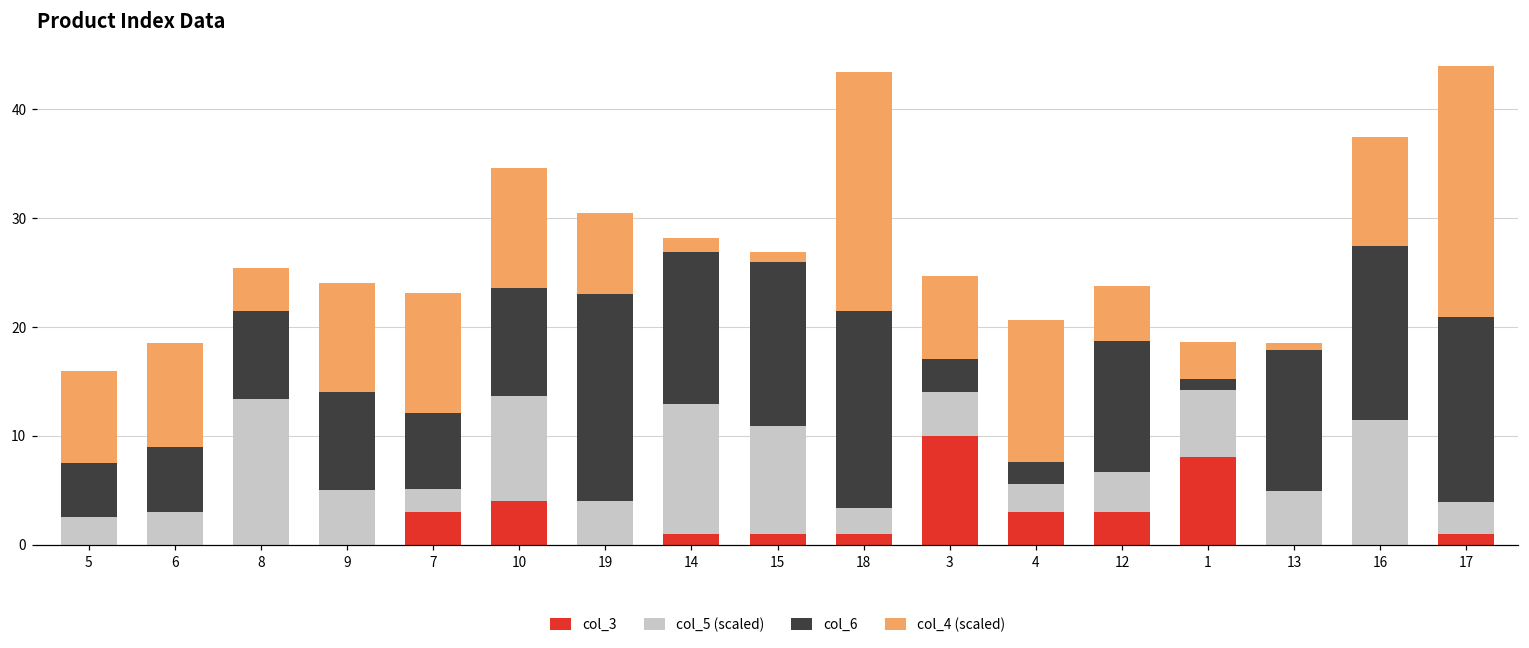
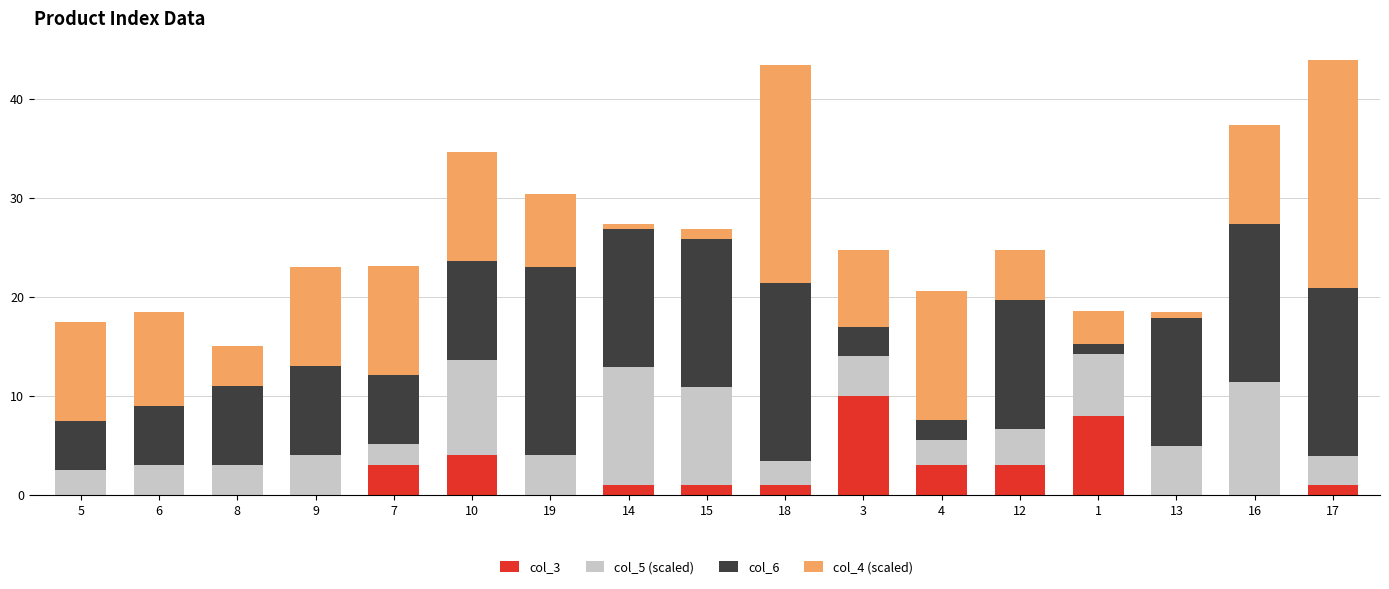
  {
    "col_3": {
      "5": 0,
      "6": 0,
      "8": 0,
      "9": 0,
      "7": 3,
      "10": 4,
      "19": 0,
      "14": 1,
      "15": 1,
      "18": 1,
      "3": 10,
      "4": 3,
      "12": 3,
      "1": 8,
      "13": 0,
      "16": 0,
      "17": 1
    },
    "col_5 (scaled)": {
      "5": 3,
      "6": 3,
-     "8": 13,
-     "9": 5,
+     "8": 3,
+     "9": 4,
      "7": 2,
      "10": 10,
      "19": 4,
      "14": 12,
      "15": 10,
      "18": 2,
      "3": 4,
      "4": 3,
      "12": 4,
      "1": 6,
      "13": 5,
      "16": 11,
      "17": 3
    },
    "col_6": {
      "5": 5,
      "6": 6,
      "8": 8,
      "9": 9,
      "7": 7,
      "10": 10,
      "19": 19,
      "14": 14,
      "15": 15,
      "18": 18,
      "3": 3,
      "4": 2,
-     "12": 12,
+     "12": 13,
      "1": 1,
      "13": 13,
      "16": 16,
      "17": 17
    },
    "col_4 (scaled)": {
-     "5": 8,
+     "5": 10,
      "6": 9,
      "8": 4,
      "9": 10,
      "7": 11,
      "10": 11,
      "19": 7,
-     "14": 1,
+     "14": 0,
      "15": 1,
      "18": 22,
      "3": 8,
      "4": 13,
      "12": 5,
      "1": 3,
      "13": 1,
      "16": 10,
      "17": 23
    }
  }
